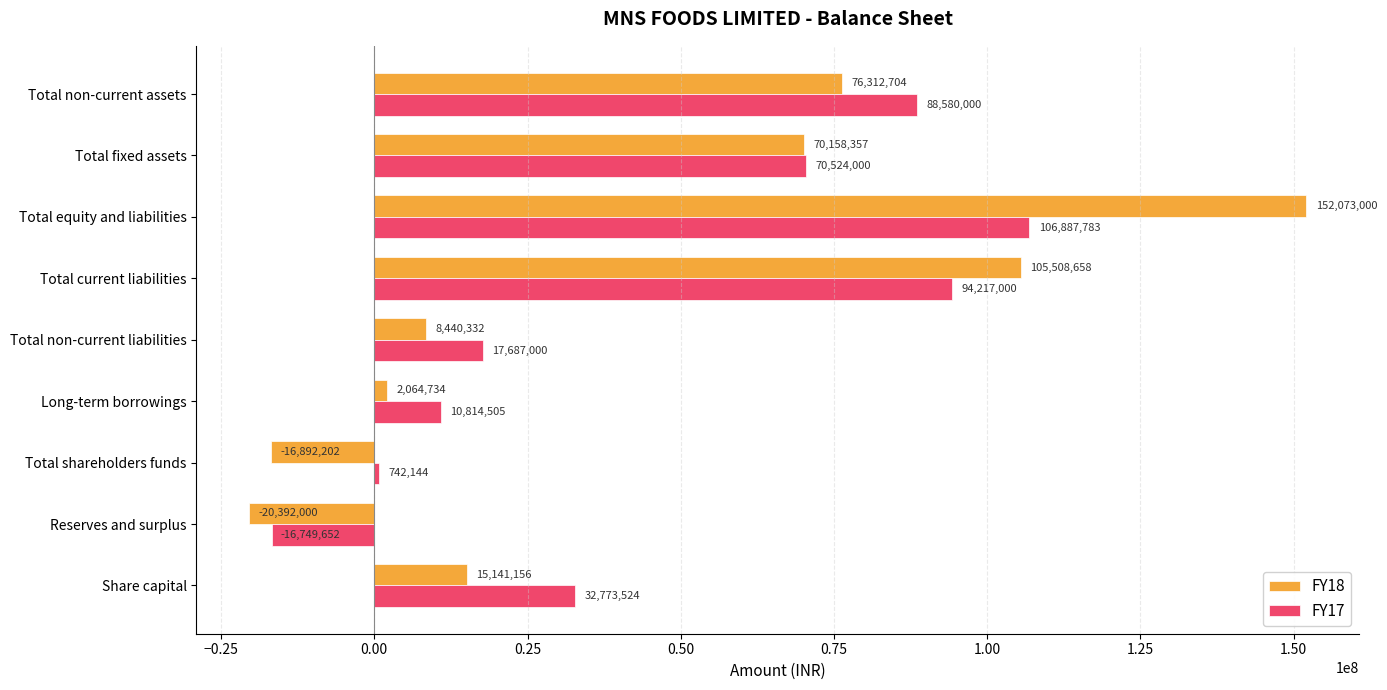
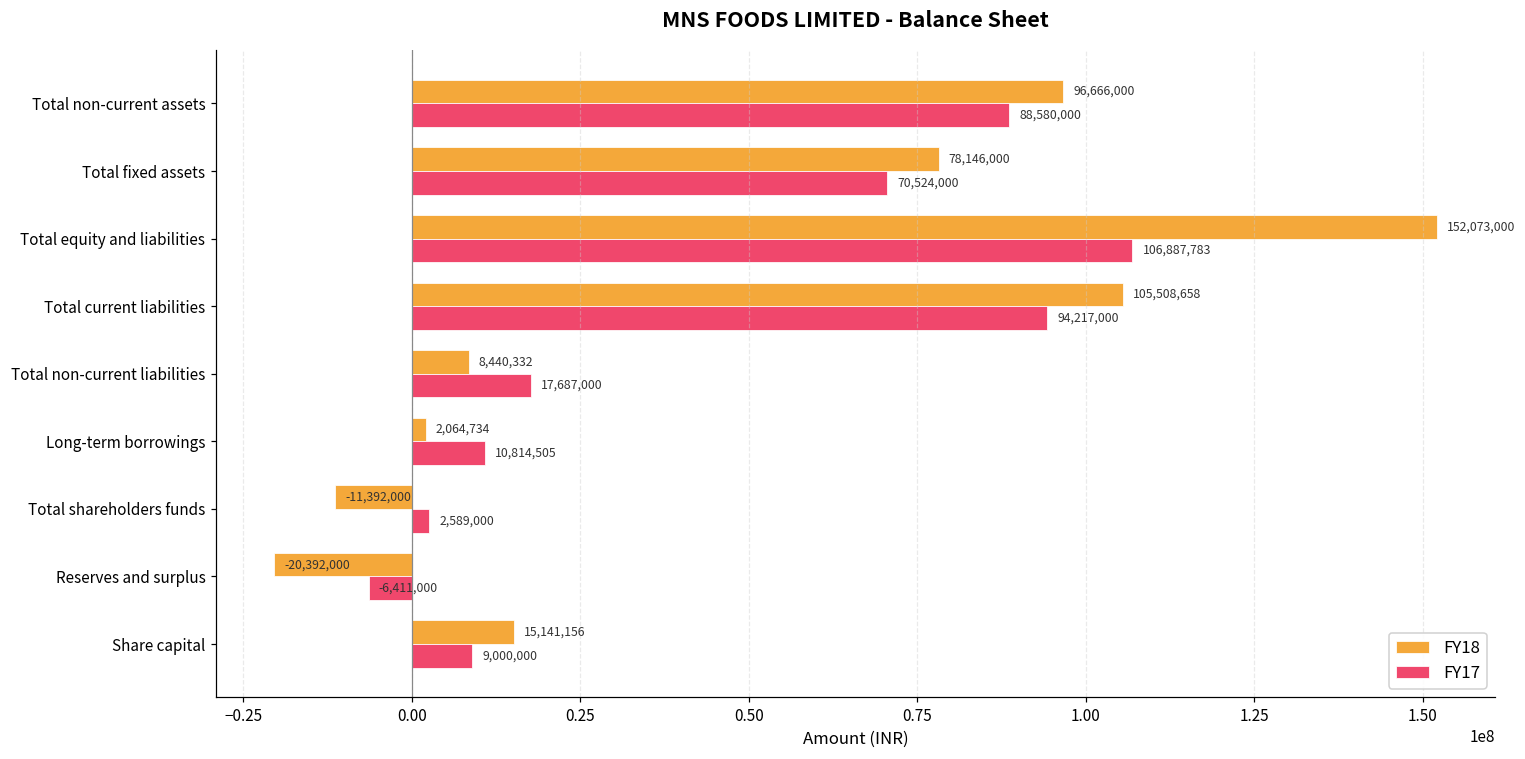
  {
    "FY18": {
-     "Total non-current assets": "76,312,704",
-     "Total fixed assets": "70,158,357",
+     "Total non-current assets": "96,666,000",
+     "Total fixed assets": "78,146,000",
      "Total equity and liabilities": "152,073,000",
      "Total current liabilities": "105,508,658",
      "Total non-current liabilities": "8,440,332",
      "Long-term borrowings": "2,064,734",
-     "Total shareholders funds": "-16,892,202",
+     "Total shareholders funds": "-11,392,000",
      "Reserves and surplus": "-20,392,000",
      "Share capital": "15,141,156"
    },
    "FY17": {
      "Total non-current assets": "88,580,000",
      "Total fixed assets": "70,524,000",
      "Total equity and liabilities": "106,887,783",
      "Total current liabilities": "94,217,000",
      "Total non-current liabilities": "17,687,000",
      "Long-term borrowings": "10,814,505",
-     "Total shareholders funds": "742,144",
-     "Reserves and surplus": "-16,749,652",
-     "Share capital": "32,773,524"
+     "Total shareholders funds": "2,589,000",
+     "Reserves and surplus": "-6,411,000",
+     "Share capital": "9,000,000"
    }
  }
